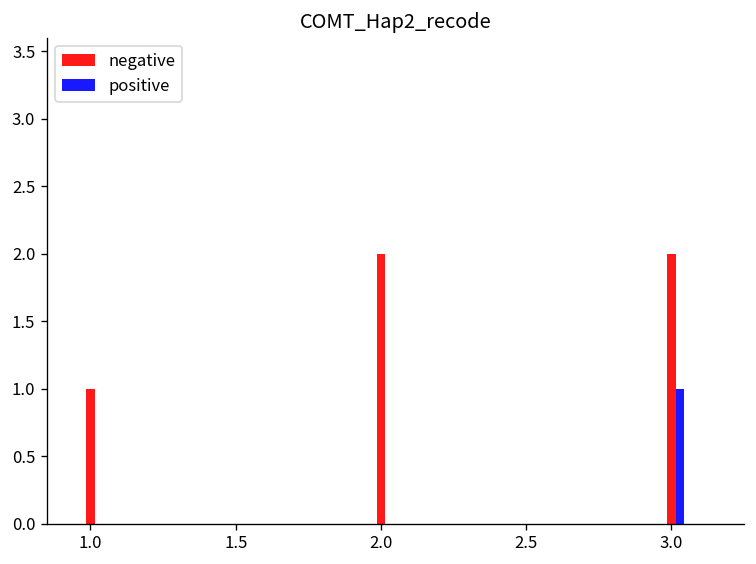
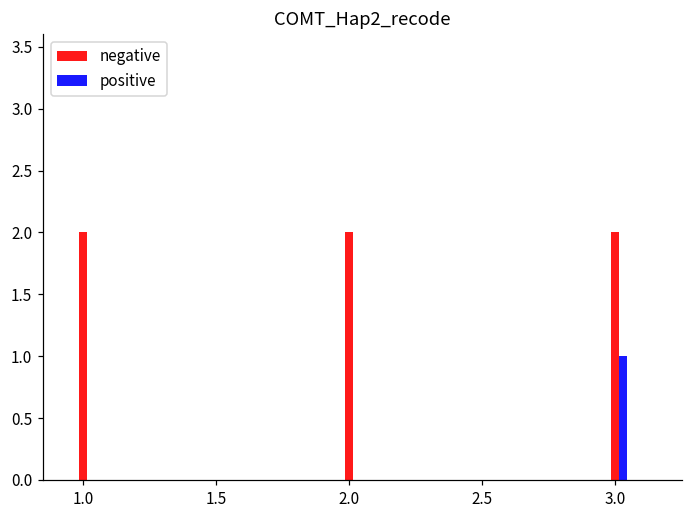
  {
    "negative": {
-     "1.0": 1,
+     "1.0": 2,
      "2.0": 2,
      "3.0": 2
    }
  }
